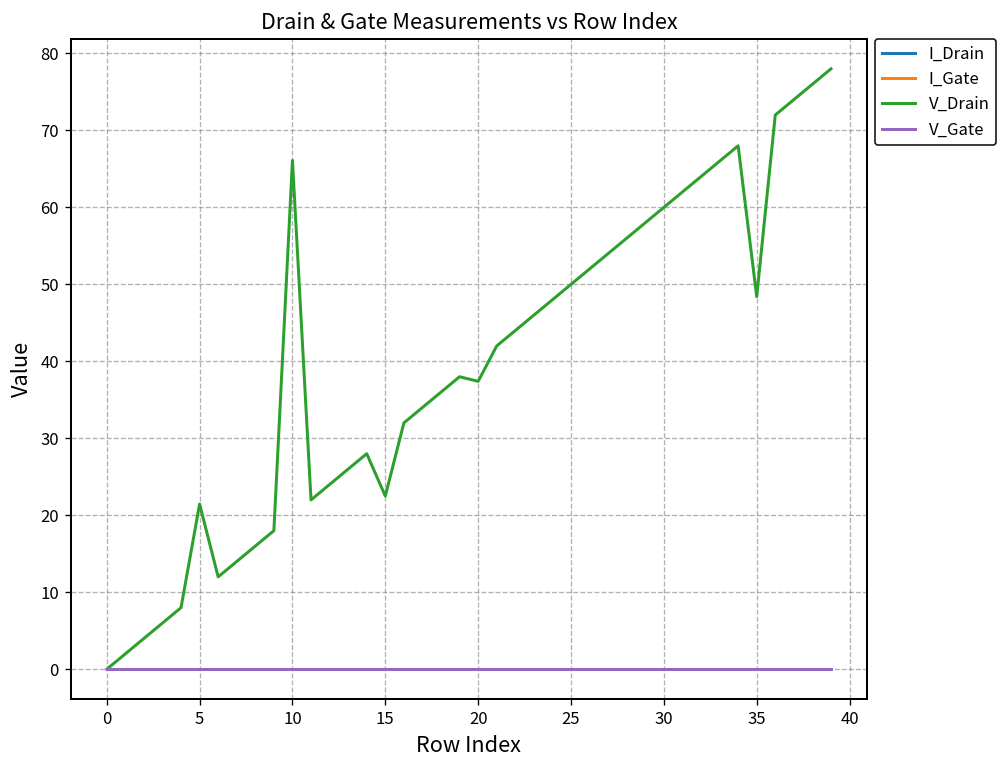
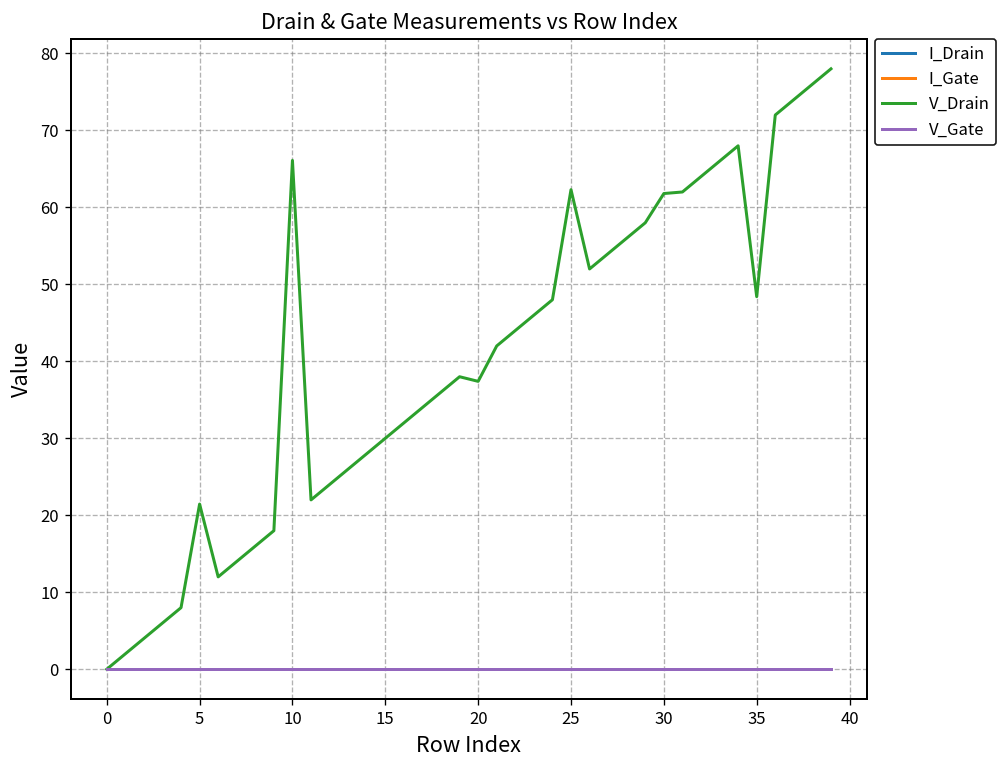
  {
    "V_Gate": {
      "5": 0,
      "10": 0,
      "15": 0,
      "20": 0,
      "25": 0,
      "30": 0,
      "35": 0
    },
    "V_Drain": {
      "5": 21,
      "10": 66,
-     "15": 23,
+     "15": 30,
      "20": 37,
-     "25": 50,
-     "30": 60,
+     "25": 62,
+     "30": 62,
      "35": 48
    }
  }
